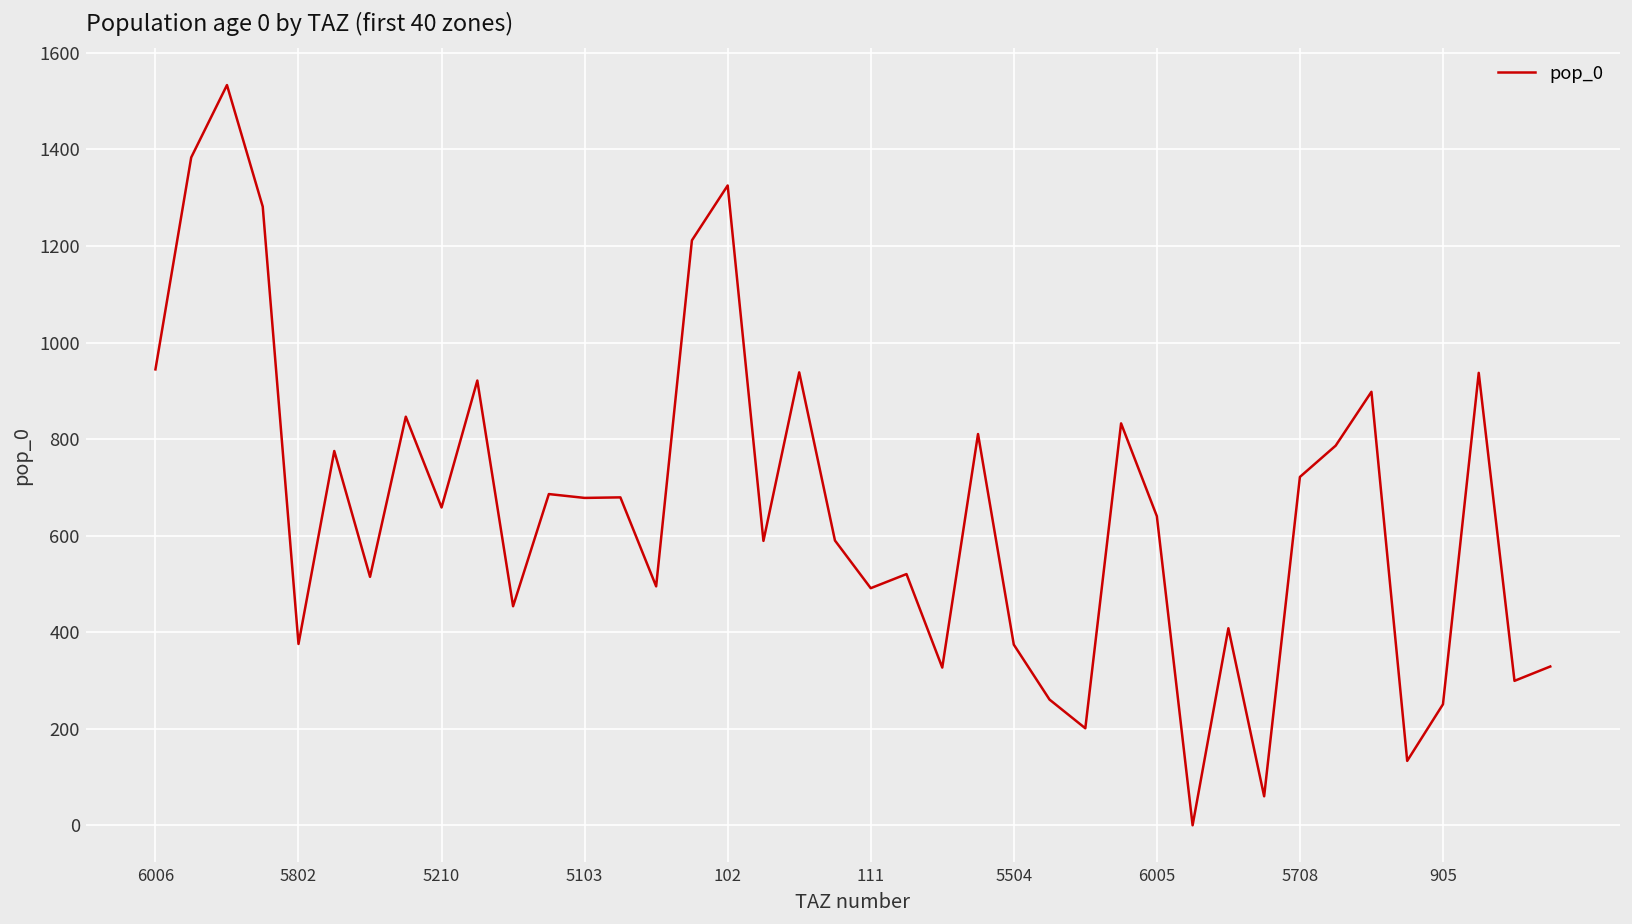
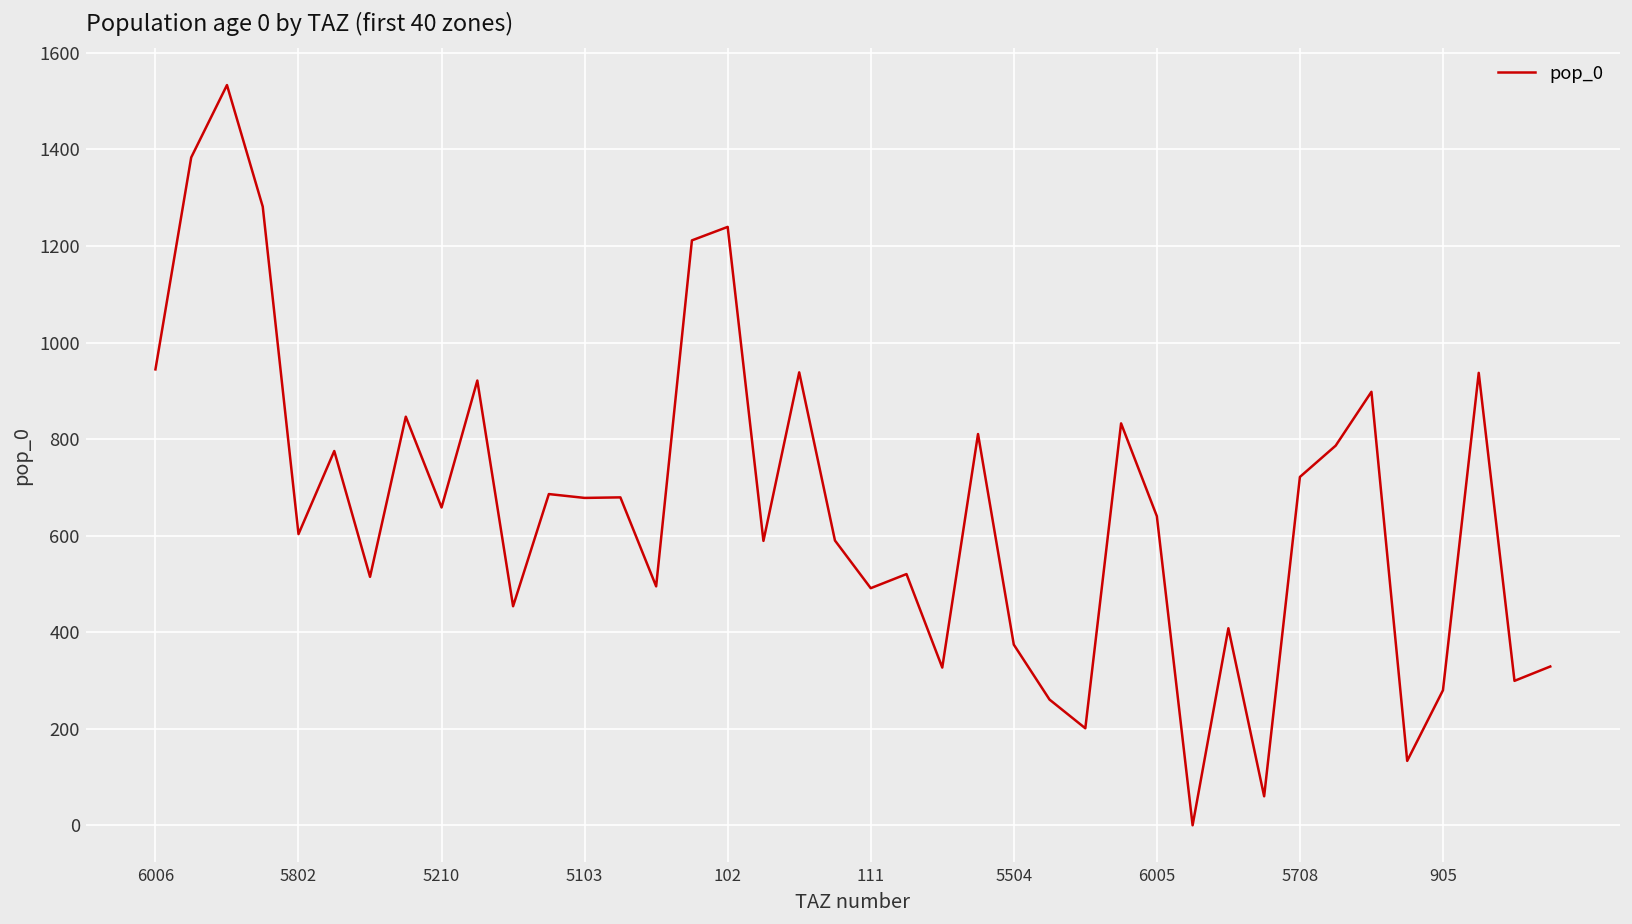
  {
    "6006": 940,
-   "5802": 380,
+   "5802": 600,
    "5210": 660,
    "5103": 680,
-   "102": 1330,
+   "102": 1240,
    "111": 490,
    "5504": 370,
    "6005": 640,
    "5708": 720,
-   "905": 250
+   "905": 280
  }
